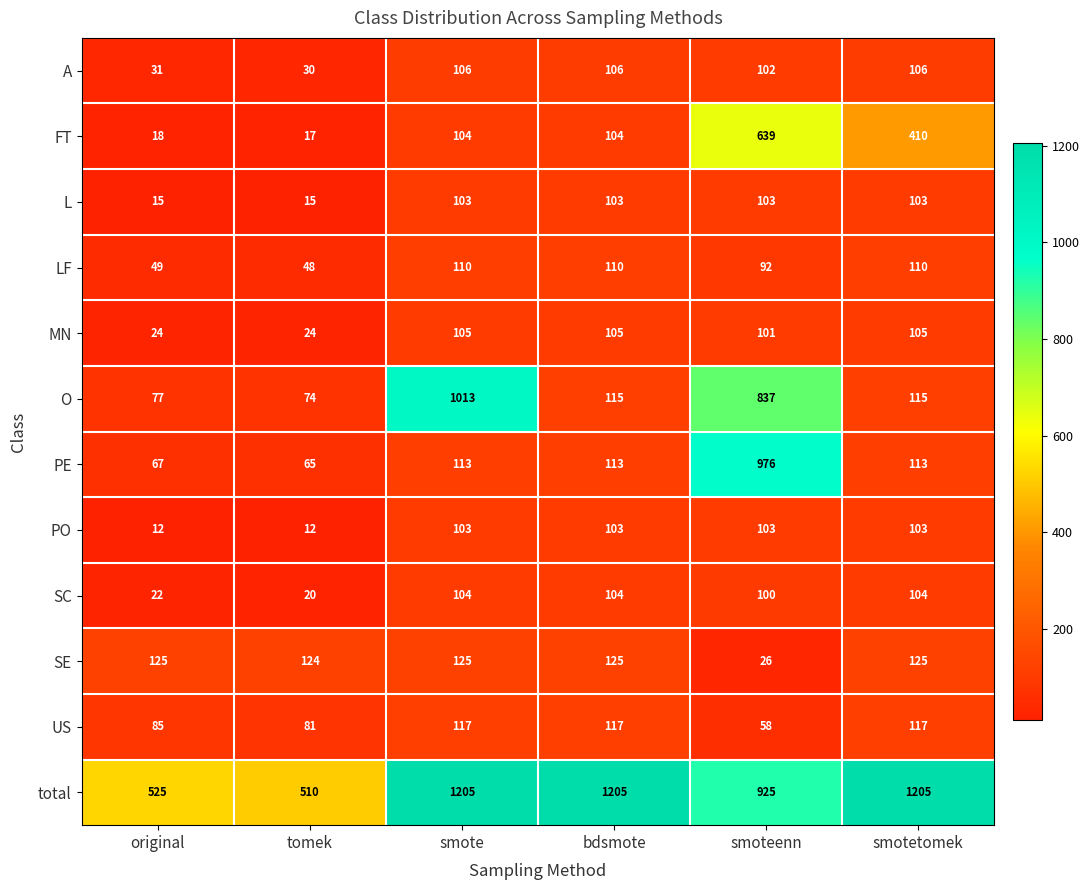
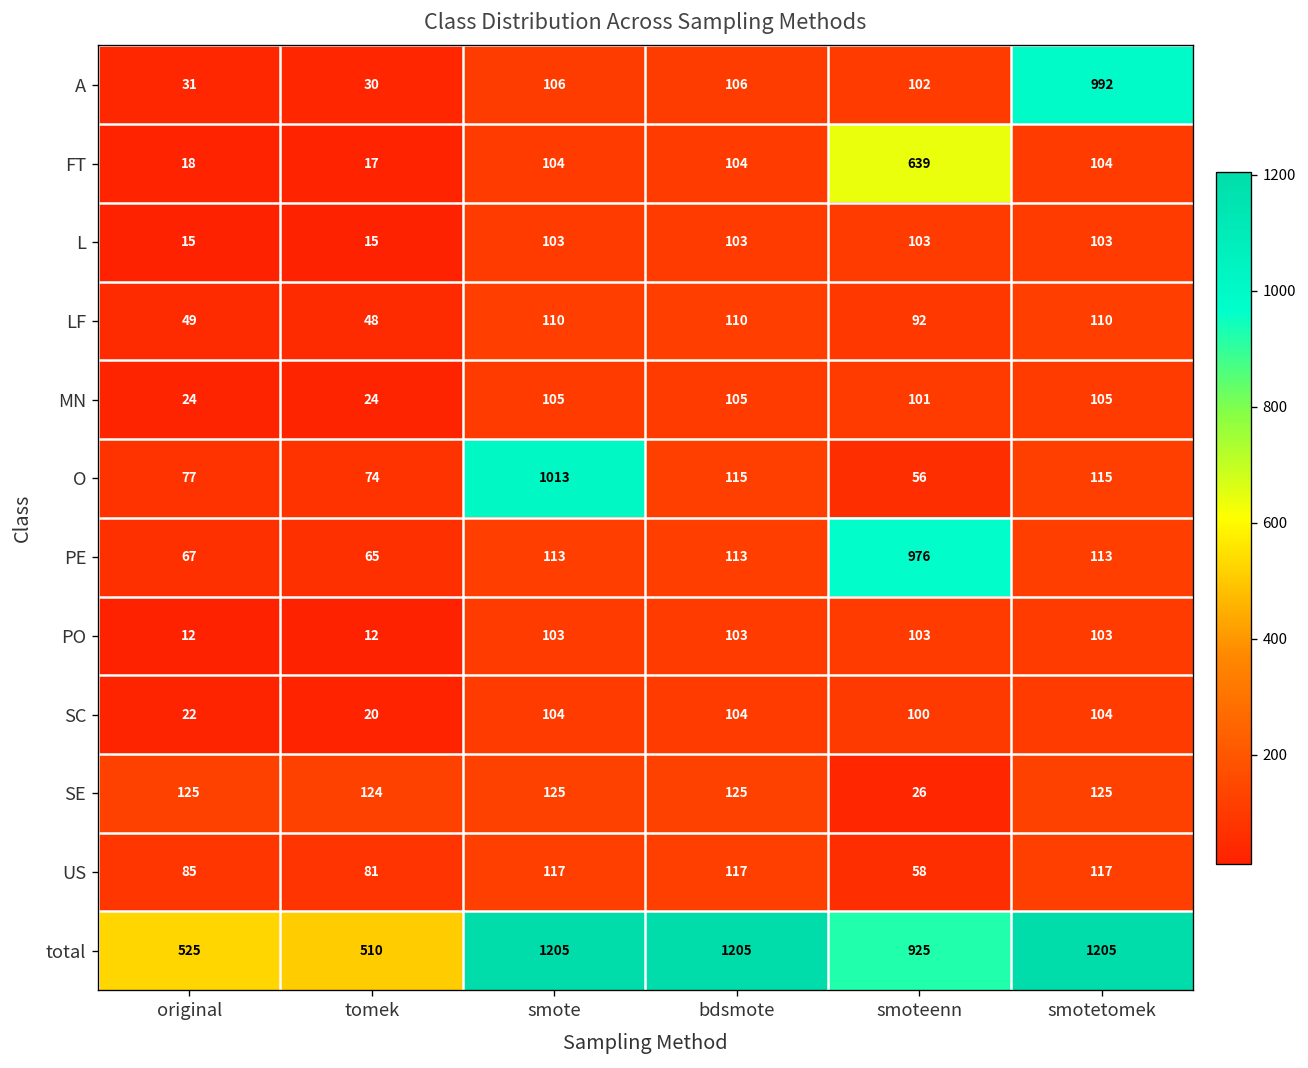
  {
    "A": {
      "original": 31,
      "tomek": 30,
      "smote": 106,
      "bdsmote": 106,
      "smoteenn": 102,
-     "smotetomek": 106
+     "smotetomek": 992
    },
    "FT": {
      "original": 18,
      "tomek": 17,
      "smote": 104,
      "bdsmote": 104,
      "smoteenn": 639,
-     "smotetomek": 410
+     "smotetomek": 104
    },
    "L": {
      "original": 15,
      "tomek": 15,
      "smote": 103,
      "bdsmote": 103,
      "smoteenn": 103,
      "smotetomek": 103
    },
    "LF": {
      "original": 49,
      "tomek": 48,
      "smote": 110,
      "bdsmote": 110,
      "smoteenn": 92,
      "smotetomek": 110
    },
    "MN": {
      "original": 24,
      "tomek": 24,
      "smote": 105,
      "bdsmote": 105,
      "smoteenn": 101,
      "smotetomek": 105
    },
    "O": {
      "original": 77,
      "tomek": 74,
      "smote": 1013,
      "bdsmote": 115,
-     "smoteenn": 837,
+     "smoteenn": 56,
      "smotetomek": 115
    },
    "PE": {
      "original": 67,
      "tomek": 65,
      "smote": 113,
      "bdsmote": 113,
      "smoteenn": 976,
      "smotetomek": 113
    },
    "PO": {
      "original": 12,
      "tomek": 12,
      "smote": 103,
      "bdsmote": 103,
      "smoteenn": 103,
      "smotetomek": 103
    },
    "SC": {
      "original": 22,
      "tomek": 20,
      "smote": 104,
      "bdsmote": 104,
      "smoteenn": 100,
      "smotetomek": 104
    },
    "SE": {
      "original": 125,
      "tomek": 124,
      "smote": 125,
      "bdsmote": 125,
      "smoteenn": 26,
      "smotetomek": 125
    },
    "US": {
      "original": 85,
      "tomek": 81,
      "smote": 117,
      "bdsmote": 117,
      "smoteenn": 58,
      "smotetomek": 117
    },
    "total": {
      "original": 525,
      "tomek": 510,
      "smote": 1205,
      "bdsmote": 1205,
      "smoteenn": 925,
      "smotetomek": 1205
    }
  }
